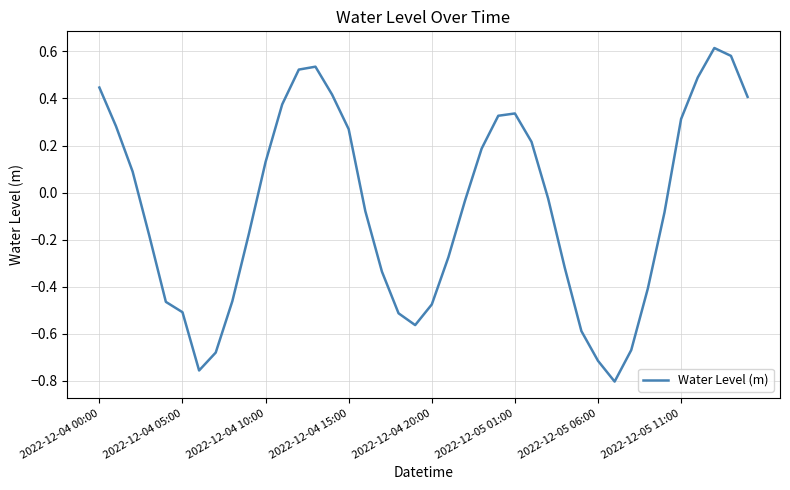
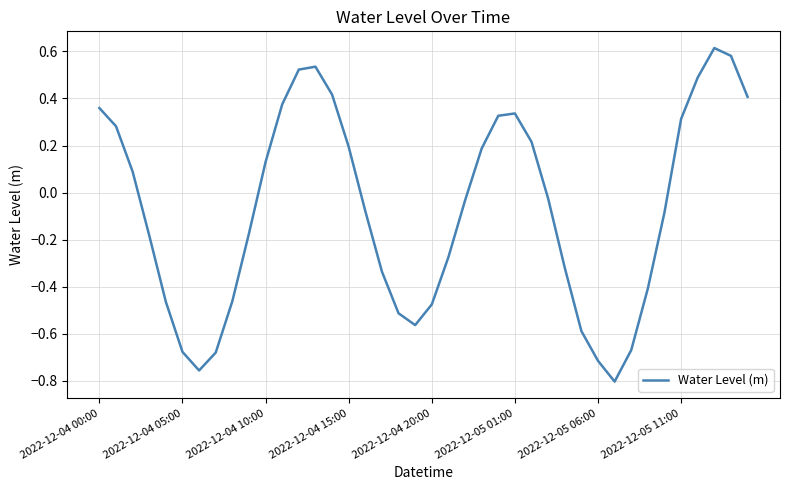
  {
-   "2022-12-04 00:00": 0.45,
-   "2022-12-04 05:00": -0.51,
+   "2022-12-04 00:00": 0.36,
+   "2022-12-04 05:00": -0.68,
    "2022-12-04 10:00": 0.13,
-   "2022-12-04 15:00": 0.27,
+   "2022-12-04 15:00": 0.19,
    "2022-12-04 20:00": -0.47,
    "2022-12-05 01:00": 0.34,
    "2022-12-05 06:00": -0.71,
    "2022-12-05 11:00": 0.31
  }
